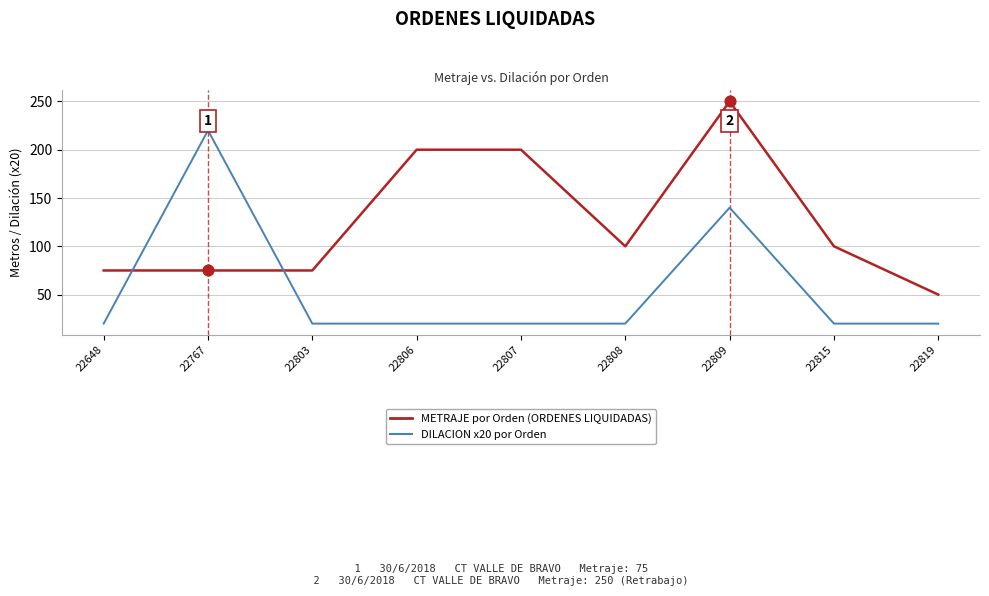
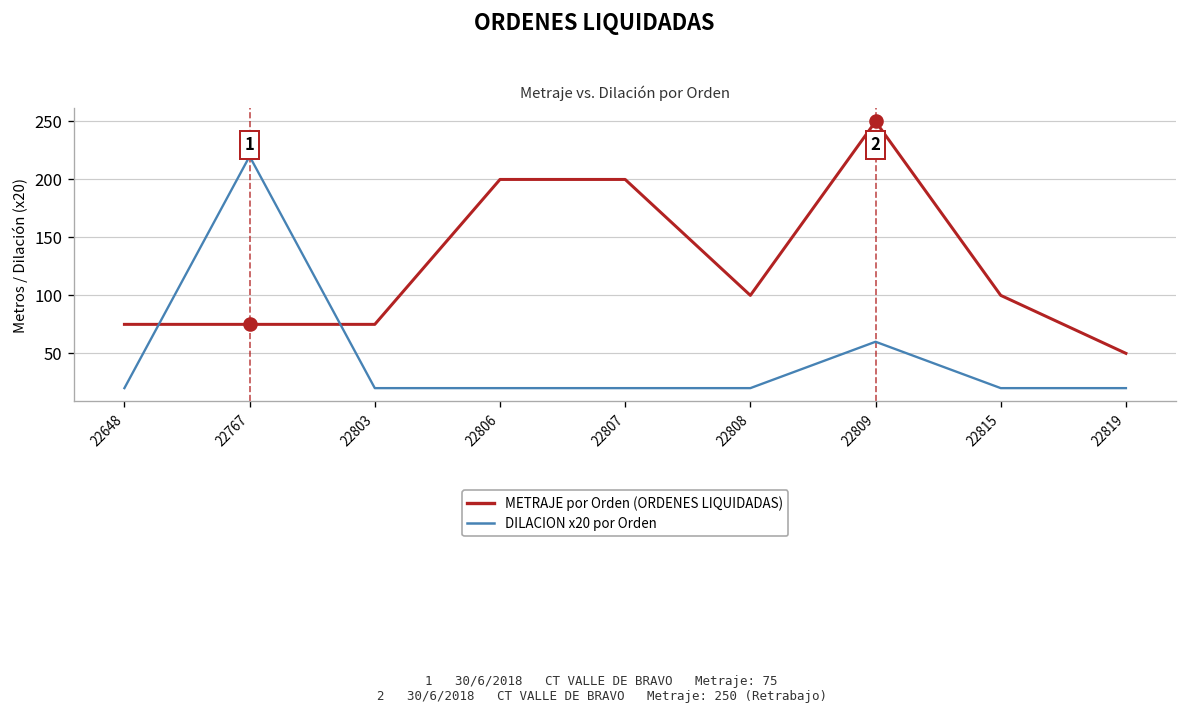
  {
    "DILACION x20 por Orden": {
      "22648": 20,
      "22803": 20,
      "22806": 20,
      "22807": 20,
      "22808": 20,
-     "22809": 140,
+     "22809": 60,
      "22815": 20,
      "22819": 20
    }
  }
